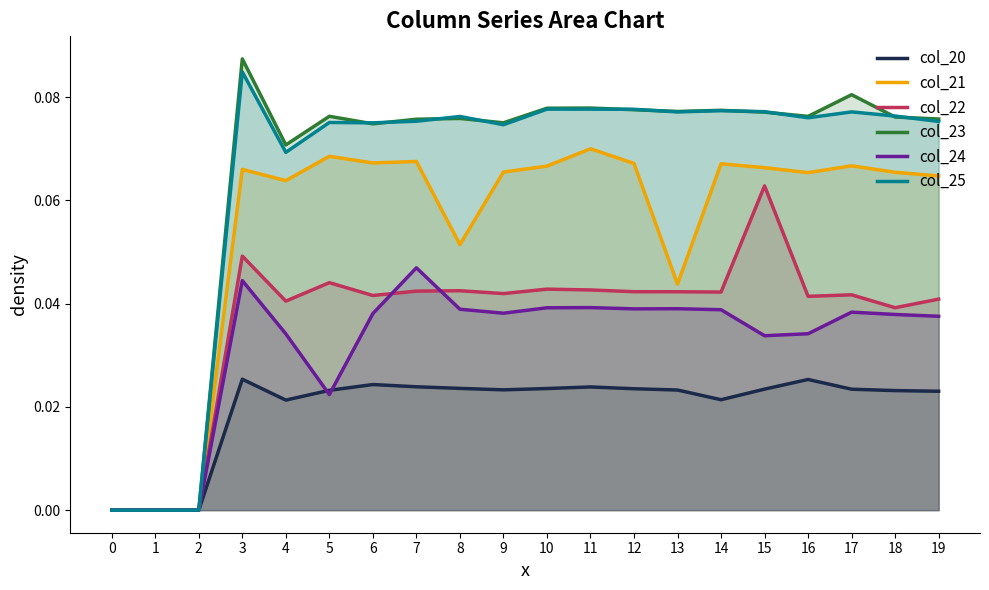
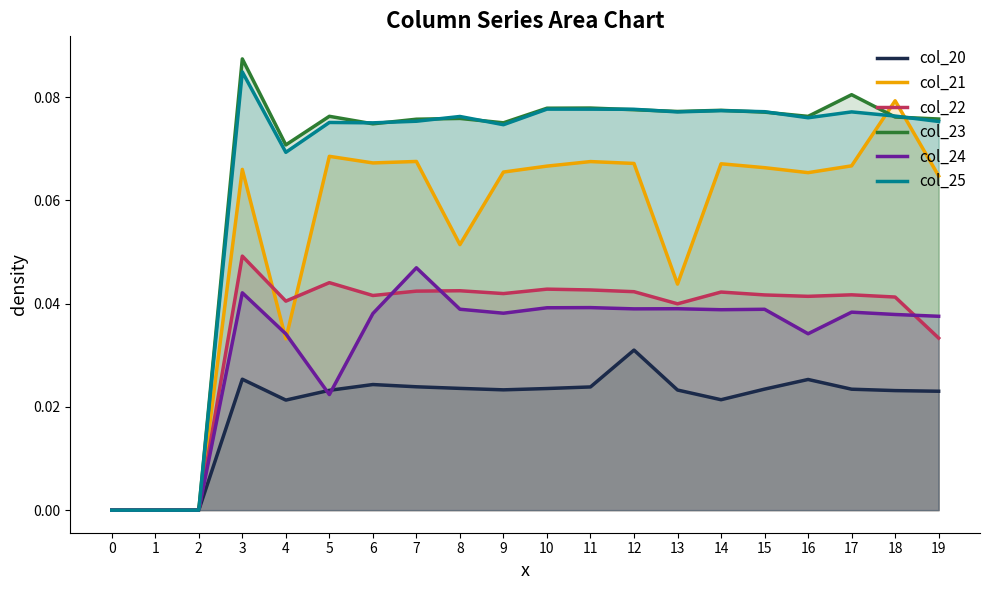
  {
    "col_20": {
      "3": 0.025,
      "4": 0.021,
      "5": 0.023,
      "6": 0.024,
      "7": 0.024,
      "8": 0.024,
      "9": 0.023,
      "10": 0.024,
      "11": 0.024,
-     "12": 0.024,
+     "12": 0.031,
      "13": 0.023,
      "14": 0.021,
      "15": 0.023,
      "16": 0.025,
      "17": 0.023,
      "18": 0.023,
      "19": 0.023
    },
    "col_21": {
      "3": 0.066,
-     "4": 0.064,
+     "4": 0.033,
      "5": 0.069,
      "6": 0.067,
      "7": 0.068,
      "8": 0.051,
      "9": 0.065,
      "10": 0.067,
-     "11": 0.070,
+     "11": 0.068,
      "12": 0.067,
      "13": 0.044,
      "14": 0.067,
      "15": 0.066,
      "16": 0.065,
      "17": 0.067,
-     "18": 0.065,
+     "18": 0.079,
      "19": 0.065
    },
    "col_22": {
      "3": 0.049,
      "4": 0.040,
      "5": 0.044,
      "6": 0.042,
      "7": 0.042,
      "8": 0.042,
      "9": 0.042,
      "10": 0.043,
      "11": 0.043,
      "12": 0.042,
-     "13": 0.042,
+     "13": 0.040,
      "14": 0.042,
-     "15": 0.063,
+     "15": 0.042,
      "16": 0.041,
      "17": 0.042,
-     "18": 0.039,
-     "19": 0.041
+     "18": 0.041,
+     "19": 0.033
    },
    "col_23": {
      "3": 0.087,
      "4": 0.071,
      "5": 0.076,
      "17": 0.080
    },
    "col_24": {
-     "3": 0.044,
+     "3": 0.042,
      "4": 0.034,
      "5": 0.022,
      "6": 0.038,
      "7": 0.047,
      "8": 0.039,
      "9": 0.038,
      "10": 0.039,
      "11": 0.039,
      "12": 0.039,
      "13": 0.039,
      "14": 0.039,
-     "15": 0.034,
+     "15": 0.039,
      "16": 0.034,
      "17": 0.038,
      "18": 0.038,
      "19": 0.038
    },
    "col_25": {
      "3": 0.085,
      "4": 0.069,
      "5": 0.075,
      "17": 0.077
    }
  }
